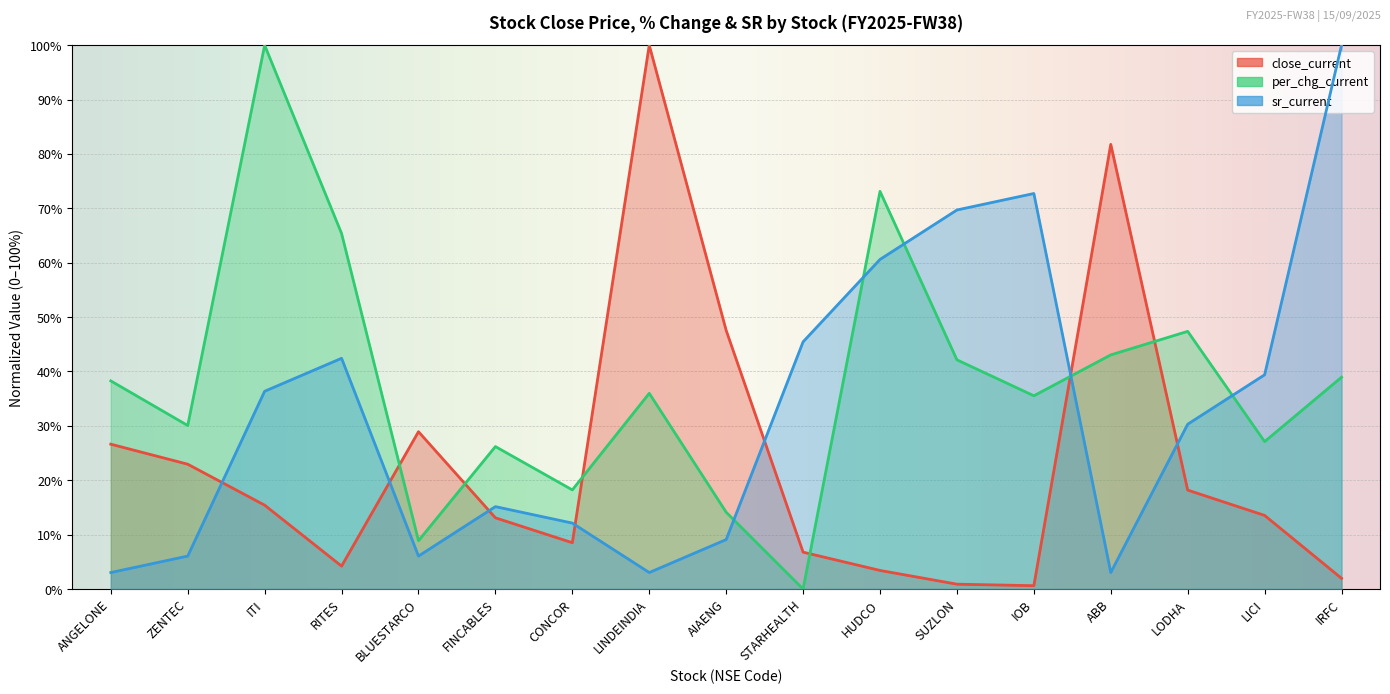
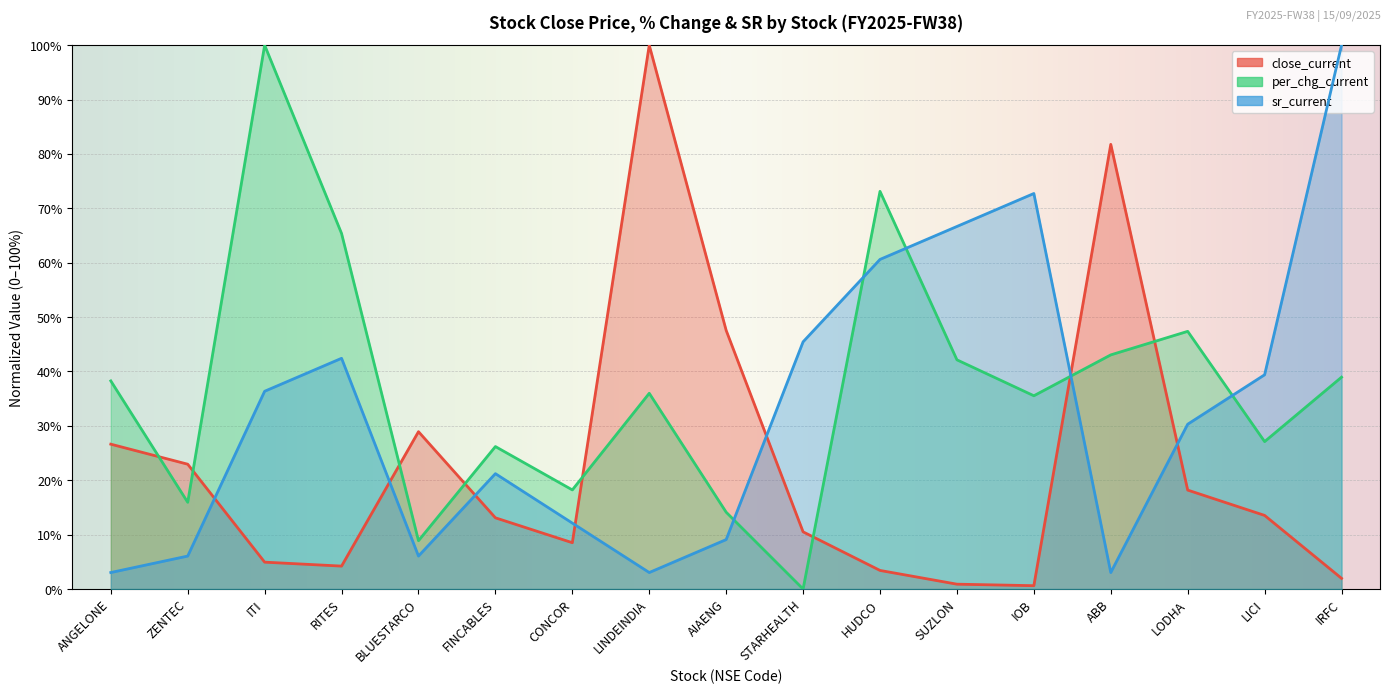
  {
    "close_current": {
      "ANGELONE": "27%",
      "ZENTEC": "23%",
-     "ITI": "15%",
+     "ITI": "5%",
      "RITES": "4%",
      "BLUESTARCO": "29%",
      "FINCABLES": "13%",
      "CONCOR": "9%",
      "LINDEINDIA": "100%",
      "AIAENG": "48%",
-     "STARHEALTH": "7%",
+     "STARHEALTH": "11%",
      "HUDCO": "3%",
      "SUZLON": "1%",
      "IOB": "1%",
      "ABB": "82%",
      "LODHA": "18%",
      "LICI": "14%",
      "IRFC": "2%"
    },
    "per_chg_current": {
      "ANGELONE": "38%",
-     "ZENTEC": "30%",
+     "ZENTEC": "16%",
      "ITI": "100%",
      "RITES": "65%",
      "BLUESTARCO": "9%",
      "FINCABLES": "26%",
      "CONCOR": "18%",
      "LINDEINDIA": "36%",
      "AIAENG": "14%",
      "STARHEALTH": "0%",
      "HUDCO": "73%",
      "SUZLON": "42%",
      "IOB": "36%",
      "ABB": "43%",
      "LODHA": "47%",
      "LICI": "27%",
      "IRFC": "39%"
    },
    "sr_current": {
      "ANGELONE": "3%",
      "ZENTEC": "6%",
      "ITI": "36%",
      "RITES": "42%",
      "BLUESTARCO": "6%",
-     "FINCABLES": "15%",
+     "FINCABLES": "21%",
      "CONCOR": "12%",
      "LINDEINDIA": "3%",
      "AIAENG": "9%",
      "STARHEALTH": "45%",
      "HUDCO": "61%",
-     "SUZLON": "70%",
+     "SUZLON": "67%",
      "IOB": "73%",
      "ABB": "3%",
      "LODHA": "30%",
      "LICI": "39%",
      "IRFC": "100%"
    }
  }
